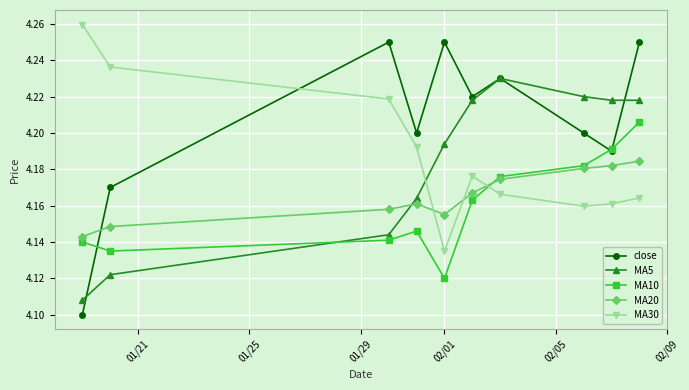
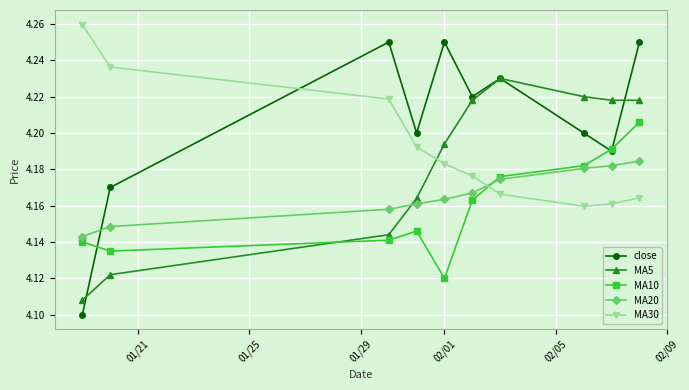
  {
    "close": {
      "02/01": 4.250
    },
    "MA5": {
      "02/01": 4.194
    },
    "MA10": {
      "02/01": 4.120
    },
    "MA20": {
-     "02/01": 4.155
+     "02/01": 4.164
    },
    "MA30": {
-     "02/01": 4.135
+     "02/01": 4.183
    }
  }
